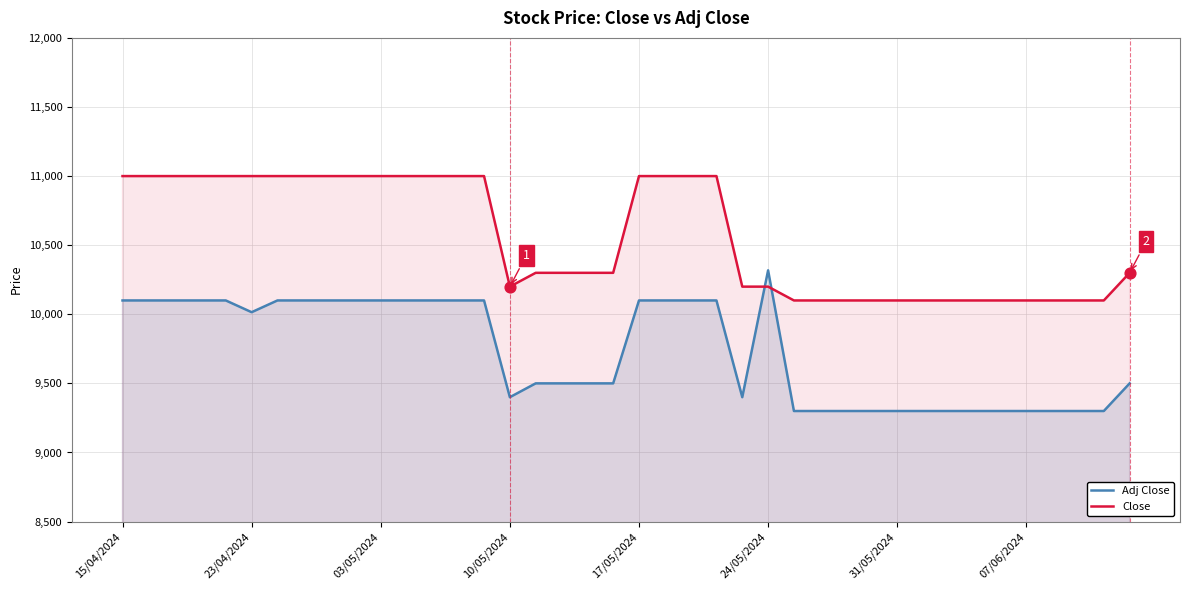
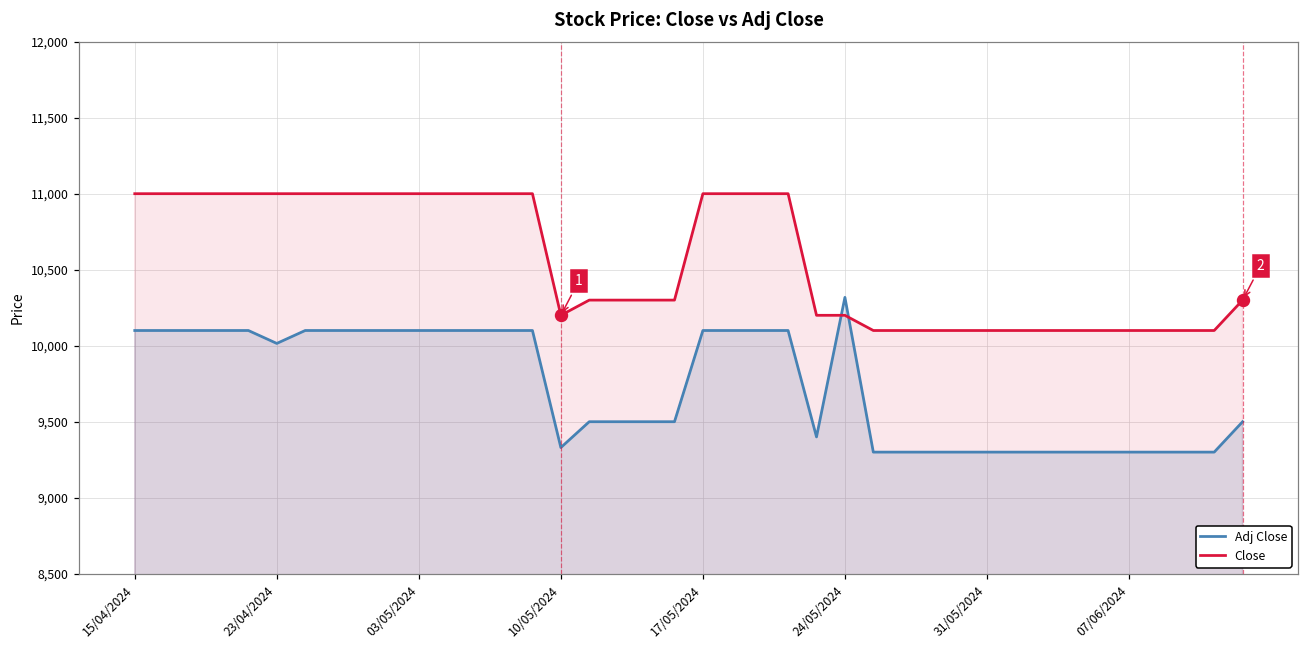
  {
    "Adj Close": {
      "15/04/2024": "10,100",
      "23/04/2024": "10,020",
      "03/05/2024": "10,100",
-     "10/05/2024": "9,400",
+     "10/05/2024": "9,330",
      "17/05/2024": "10,100",
      "24/05/2024": "10,320",
      "31/05/2024": "9,300",
      "07/06/2024": "9,300"
    }
  }
